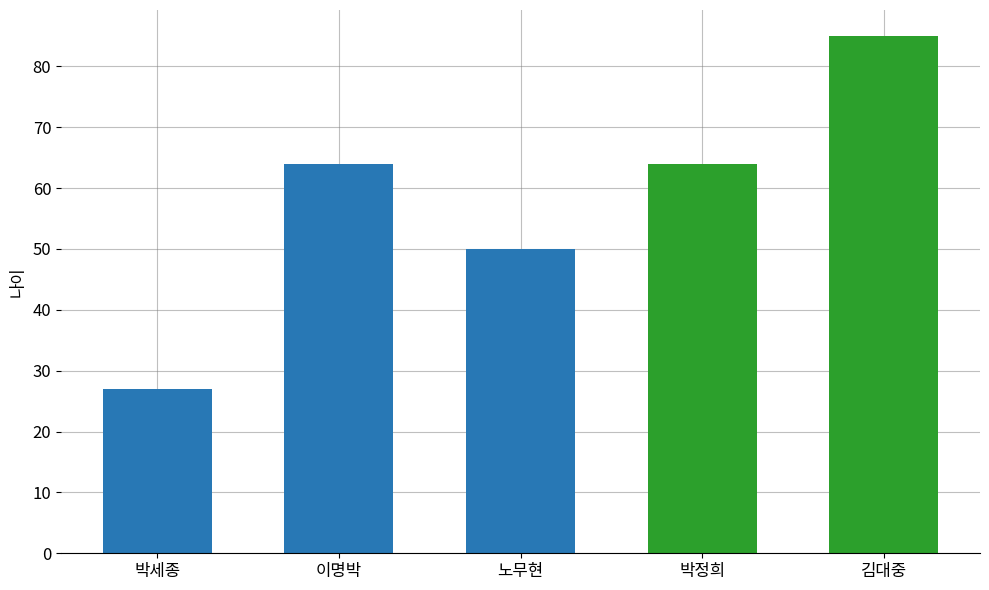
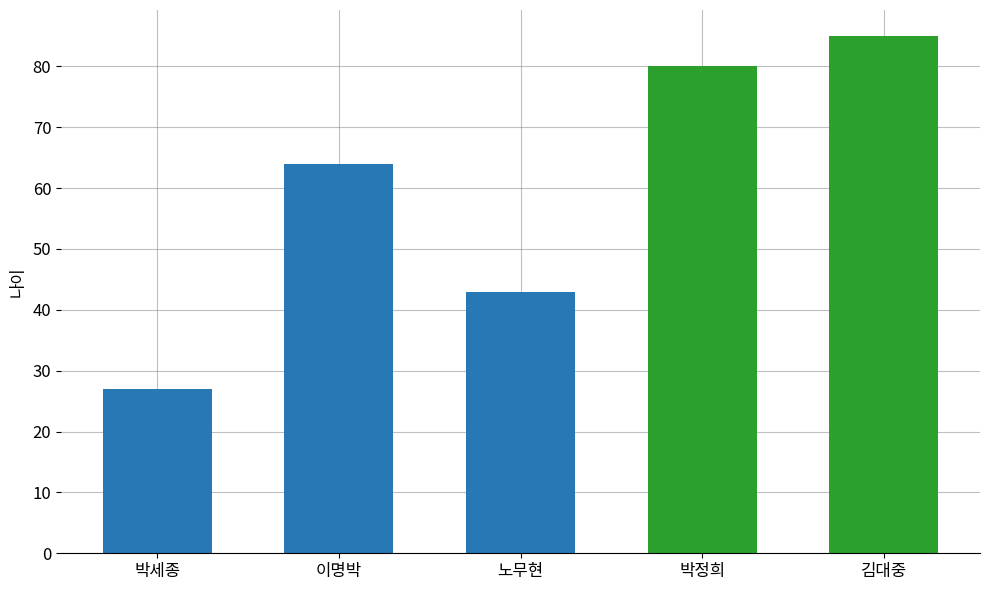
  {
    "박세종": 27,
    "이명박": 64,
-   "노무현": 50,
-   "박정희": 64,
+   "노무현": 43,
+   "박정희": 80,
    "김대중": 85
  }
